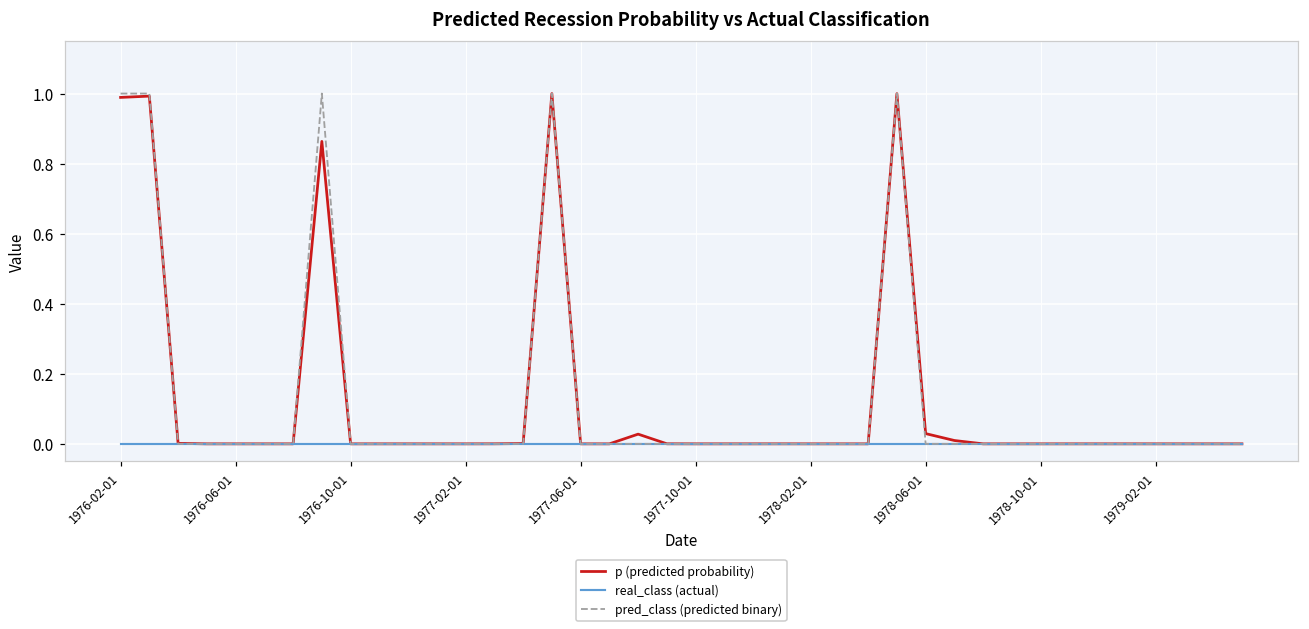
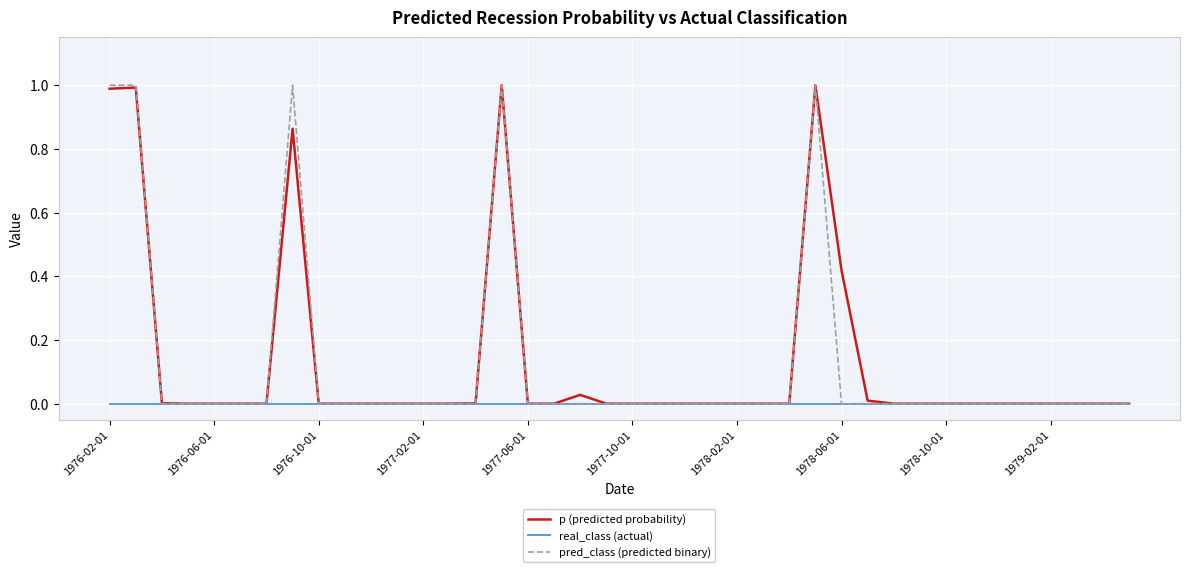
  {
    "p (predicted probability)": {
      "1976-02-01": 0.99,
-     "1978-06-01": 0.03
+     "1978-06-01": 0.42
    },
    "real_class (actual)": {
      "1976-02-01": 0.00
    },
    "pred_class (predicted binary)": {
      "1976-02-01": 1.00
    }
  }
